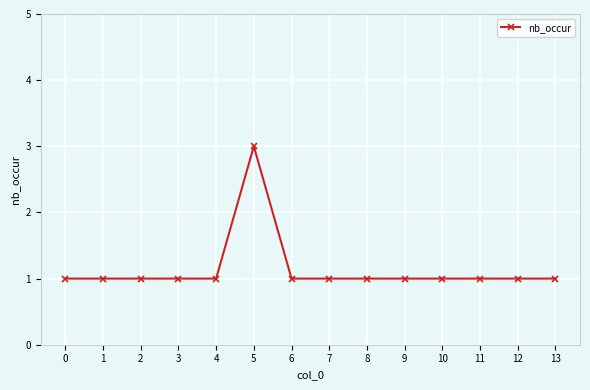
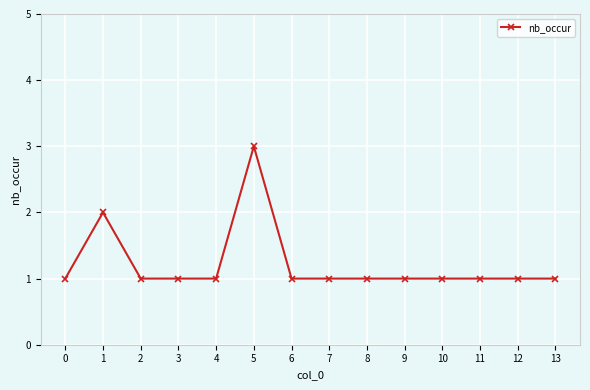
  {
    "0": 1,
-   "1": 1,
+   "1": 2,
    "2": 1,
    "3": 1,
    "4": 1,
    "5": 3,
    "6": 1,
    "7": 1,
    "8": 1,
    "9": 1,
    "10": 1,
    "11": 1,
    "12": 1,
    "13": 1
  }
